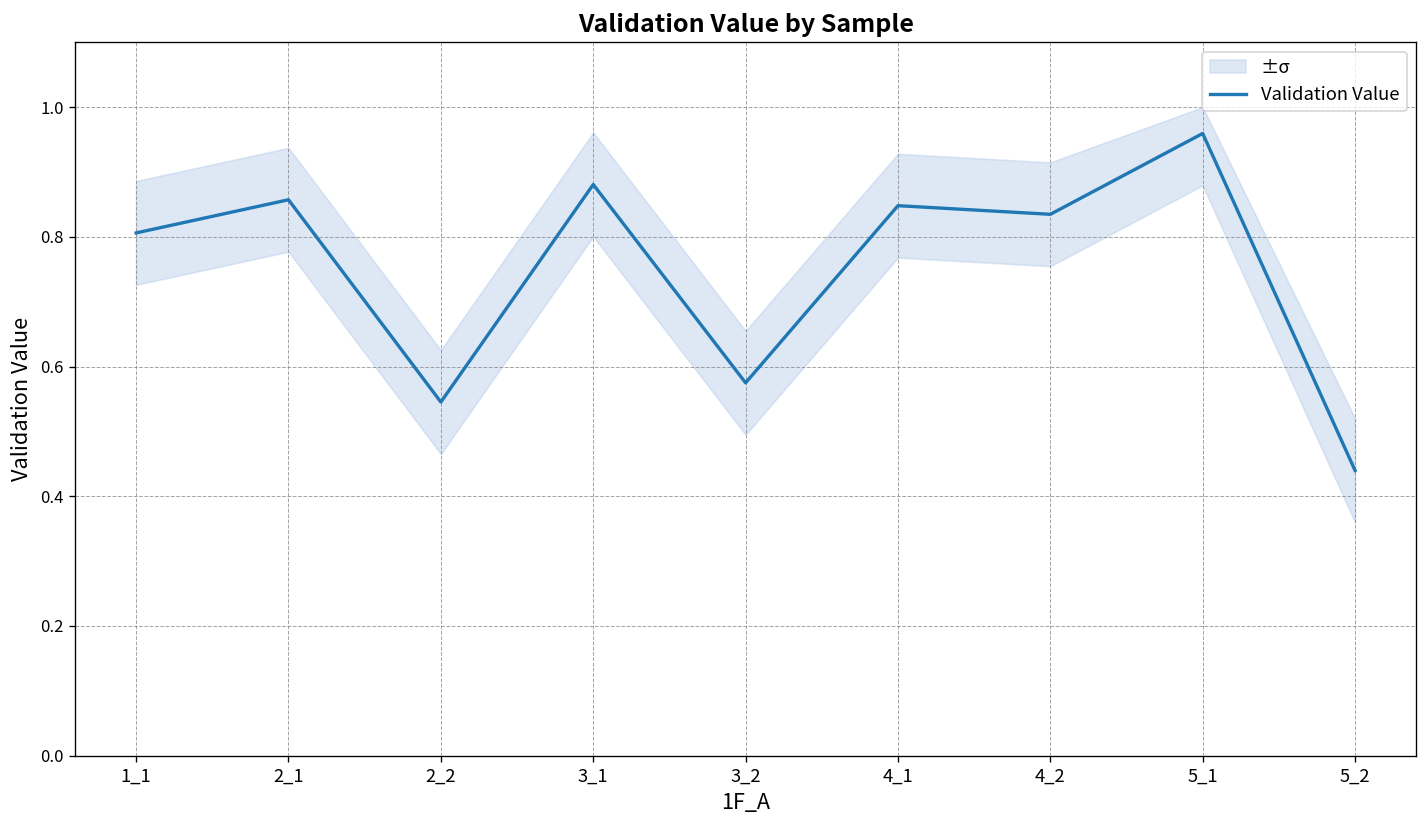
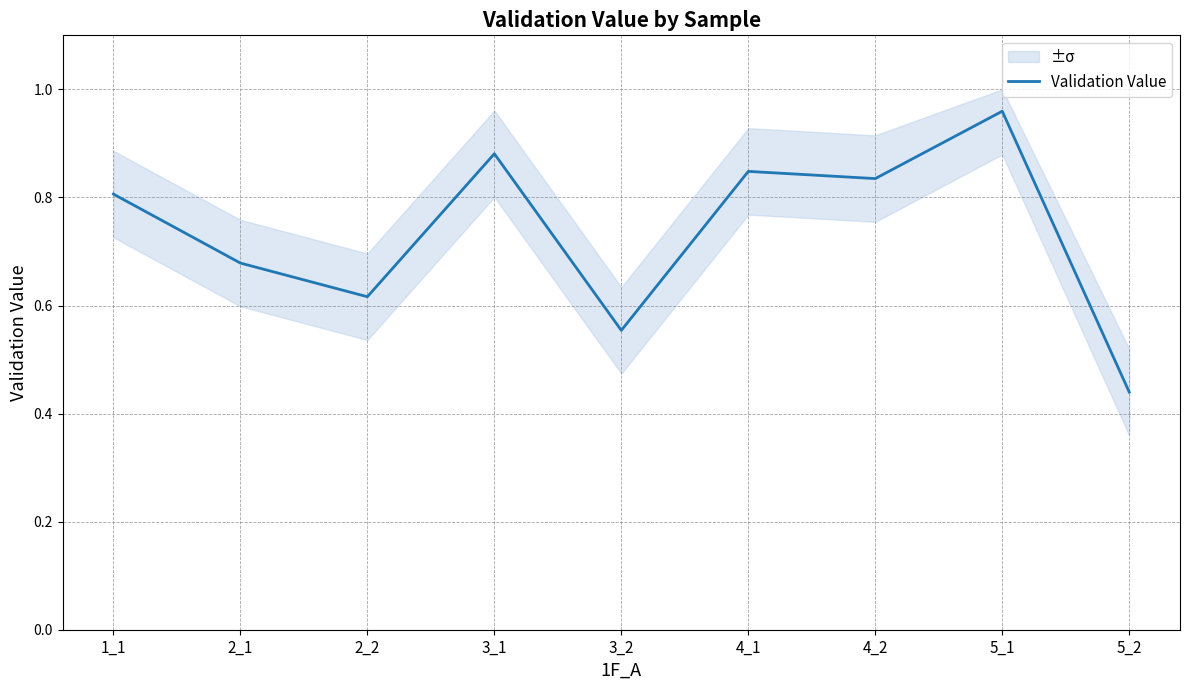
  {
    "Validation Value": {
      "1_1": 0.81,
-     "2_1": 0.86,
-     "2_2": 0.55,
+     "2_1": 0.68,
+     "2_2": 0.62,
      "3_1": 0.88,
-     "3_2": 0.57,
+     "3_2": 0.55,
      "4_1": 0.85,
      "4_2": 0.83,
      "5_1": 0.96,
      "5_2": 0.44
    }
  }
